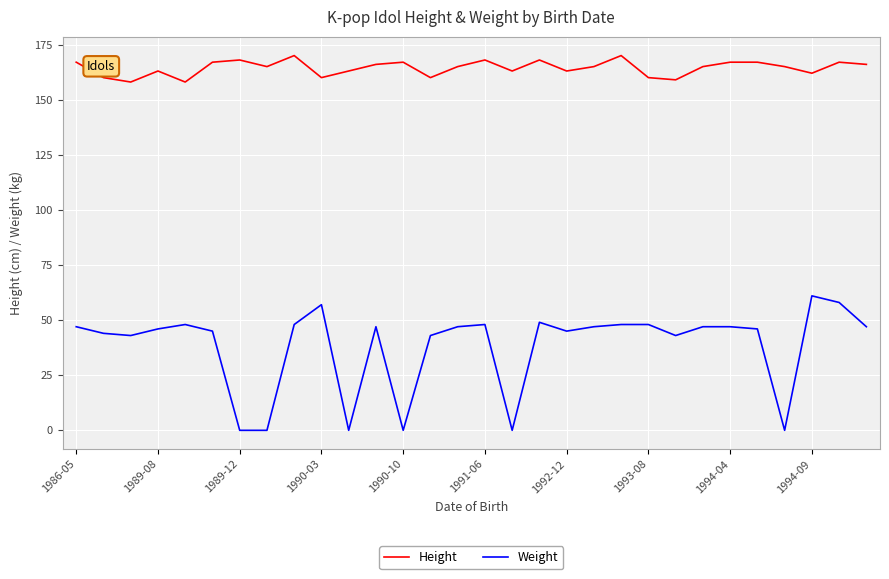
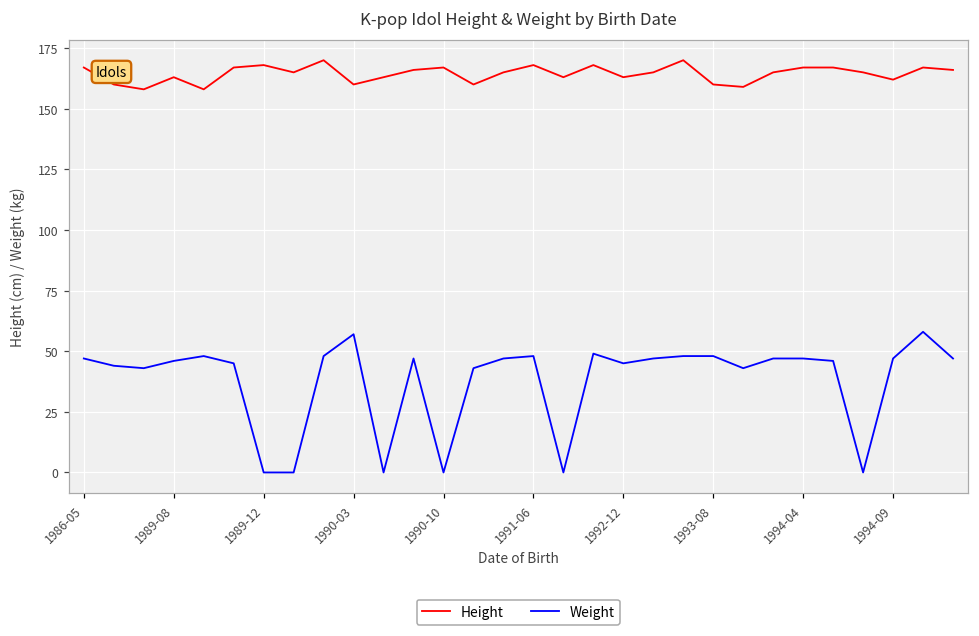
  {
    "Height": {
      "1986-05": 167,
      "1989-08": 163,
      "1989-12": 168,
      "1990-03": 160,
      "1990-10": 167,
      "1991-06": 168,
      "1992-12": 163,
      "1993-08": 160,
      "1994-04": 167,
      "1994-09": 162
    },
    "Weight": {
      "1986-05": 47,
      "1989-08": 46,
      "1989-12": 0,
      "1990-03": 57,
      "1990-10": 0,
      "1991-06": 48,
      "1992-12": 45,
      "1993-08": 48,
      "1994-04": 47,
-     "1994-09": 61
+     "1994-09": 47
    }
  }
